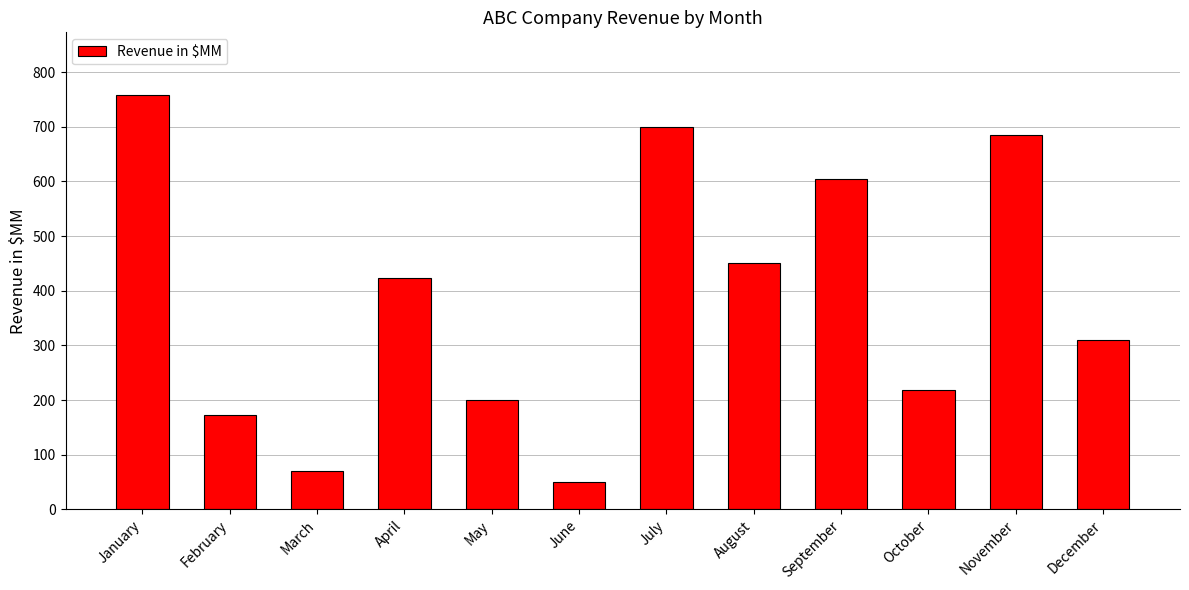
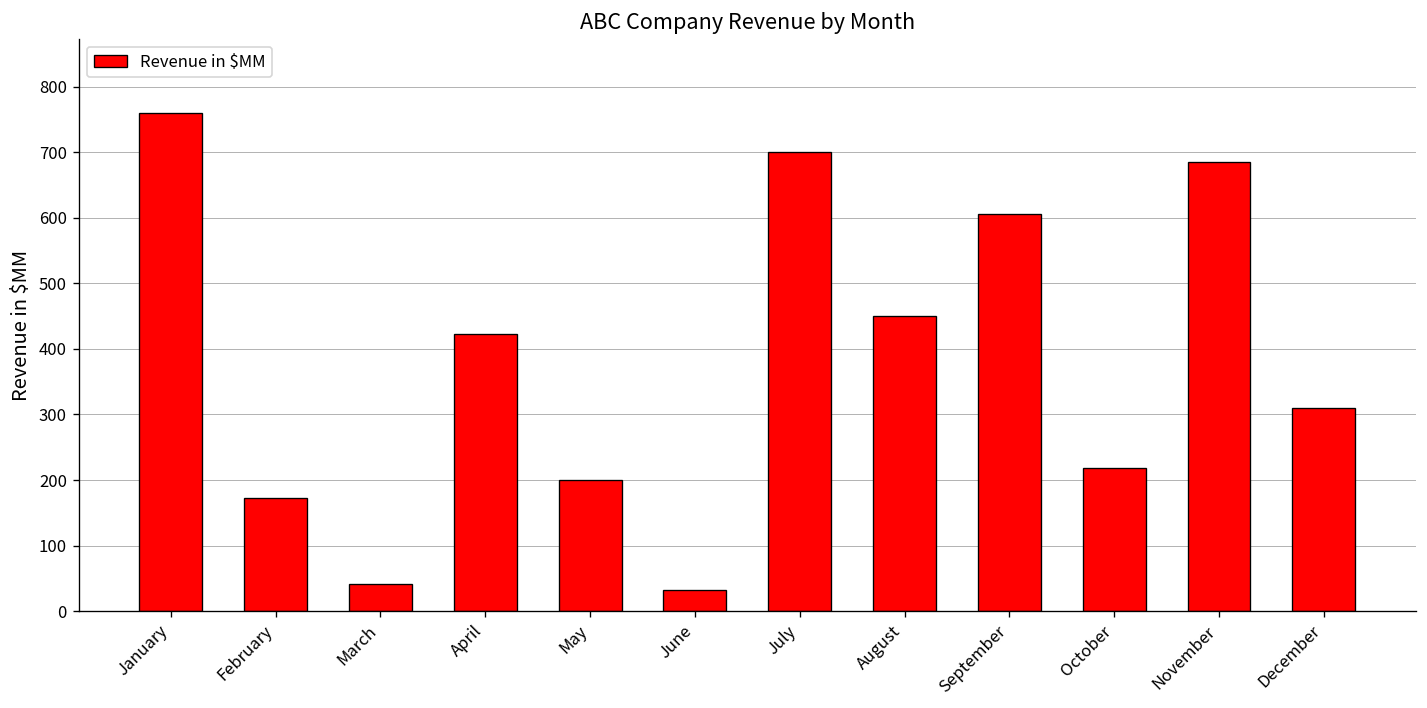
  {
    "January": 760,
    "February": 170,
-   "March": 70,
+   "March": 40,
    "April": 420,
    "May": 200,
-   "June": 50,
+   "June": 30,
    "July": 700,
    "August": 450,
    "September": 610,
    "October": 220,
    "November": 690,
    "December": 310
  }
